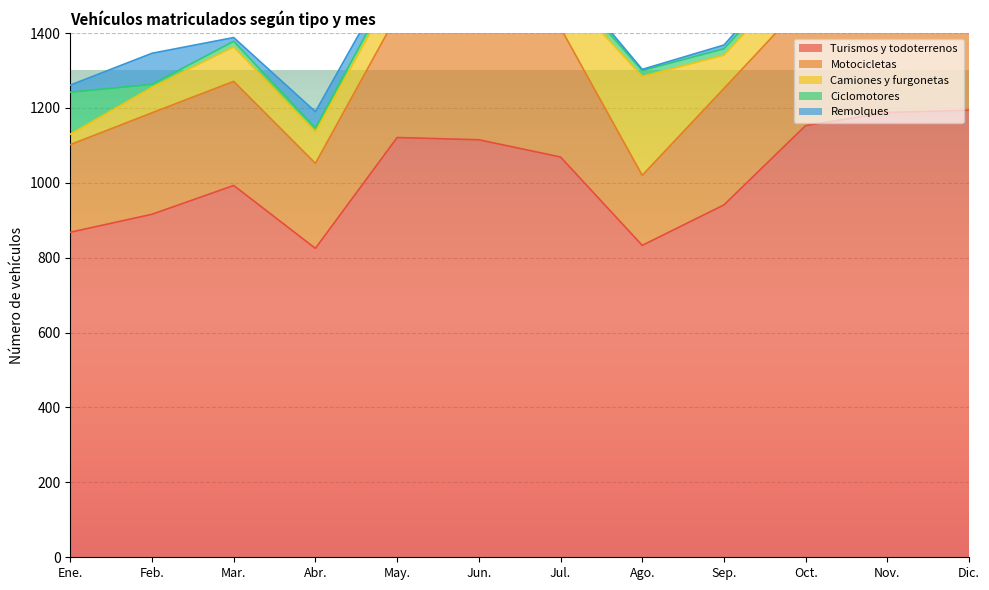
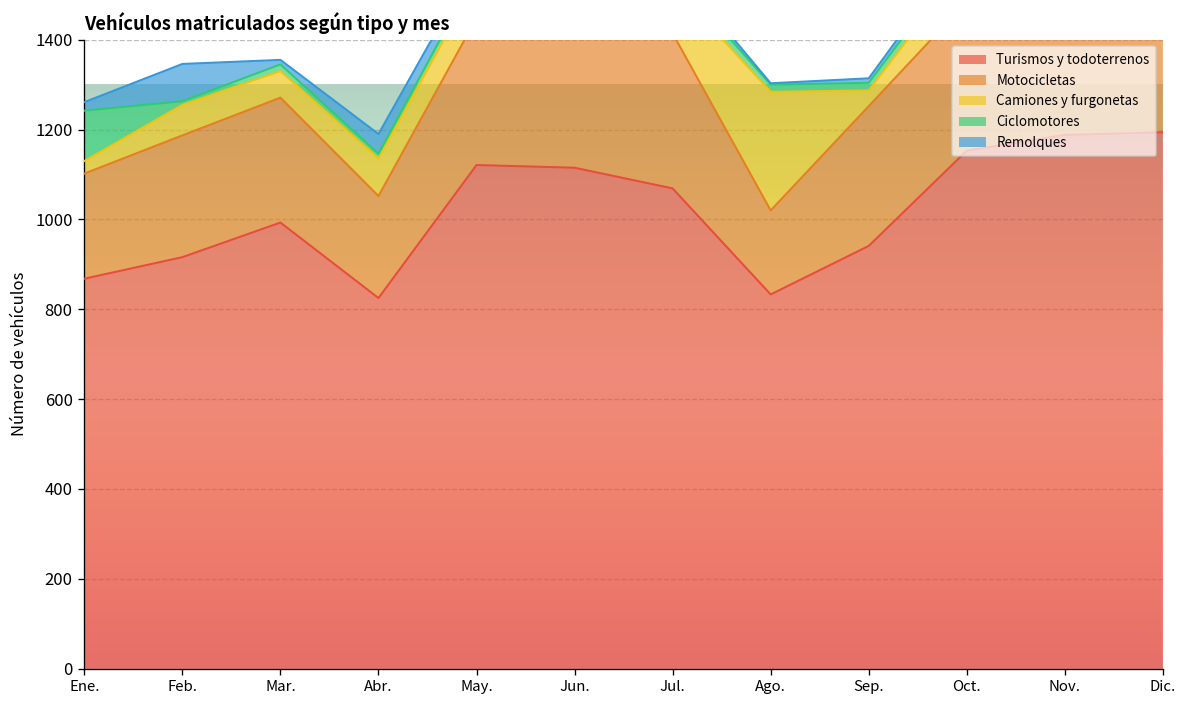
  {
    "Camiones y furgonetas": {
      "Ene.": 30,
      "Feb.": 70,
-     "Mar.": 90,
+     "Mar.": 60,
      "Abr.": 80,
      "Ago.": 260,
-     "Sep.": 90
+     "Sep.": 40
    },
    "Ciclomotores": {
      "Ene.": 110,
      "Feb.": 10,
      "Mar.": 20,
      "Abr.": 10,
      "Sep.": 20
    },
    "Remolques": {
      "Ene.": 20,
      "Feb.": 80,
      "Mar.": 10,
      "Abr.": 40,
      "Sep.": 10
    }
  }
